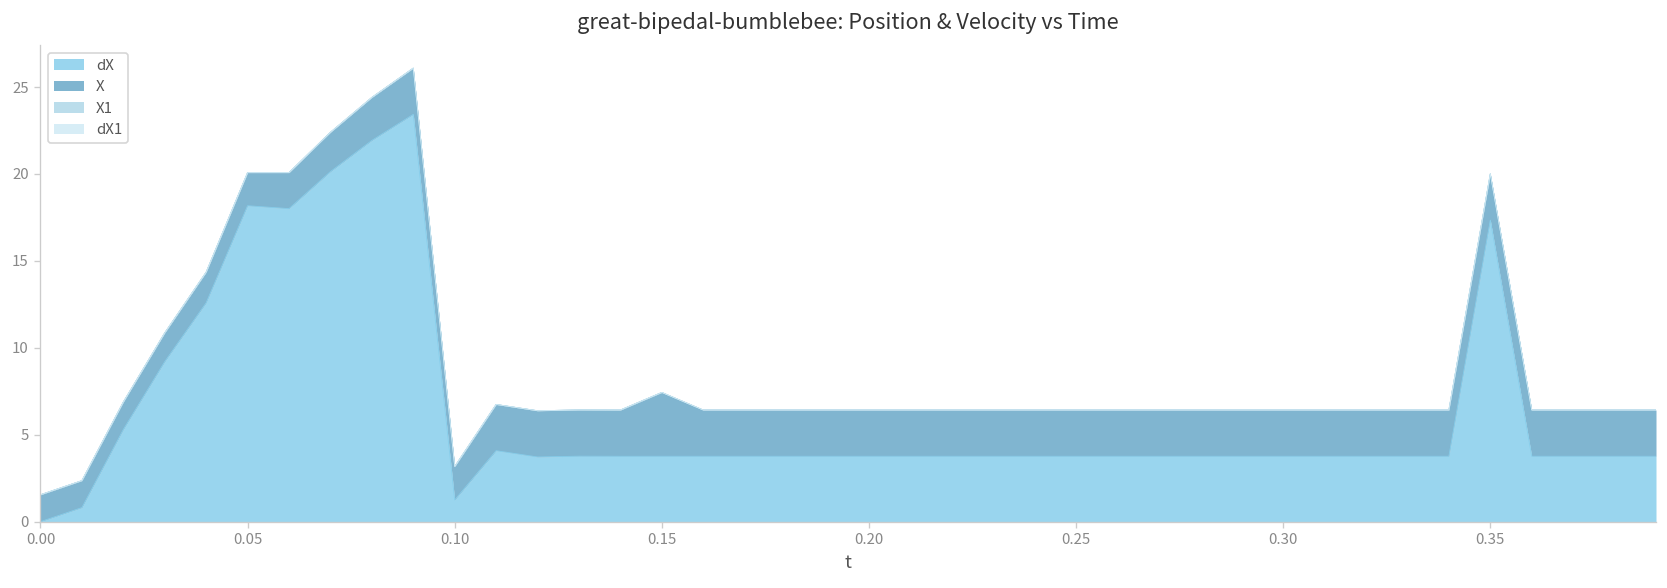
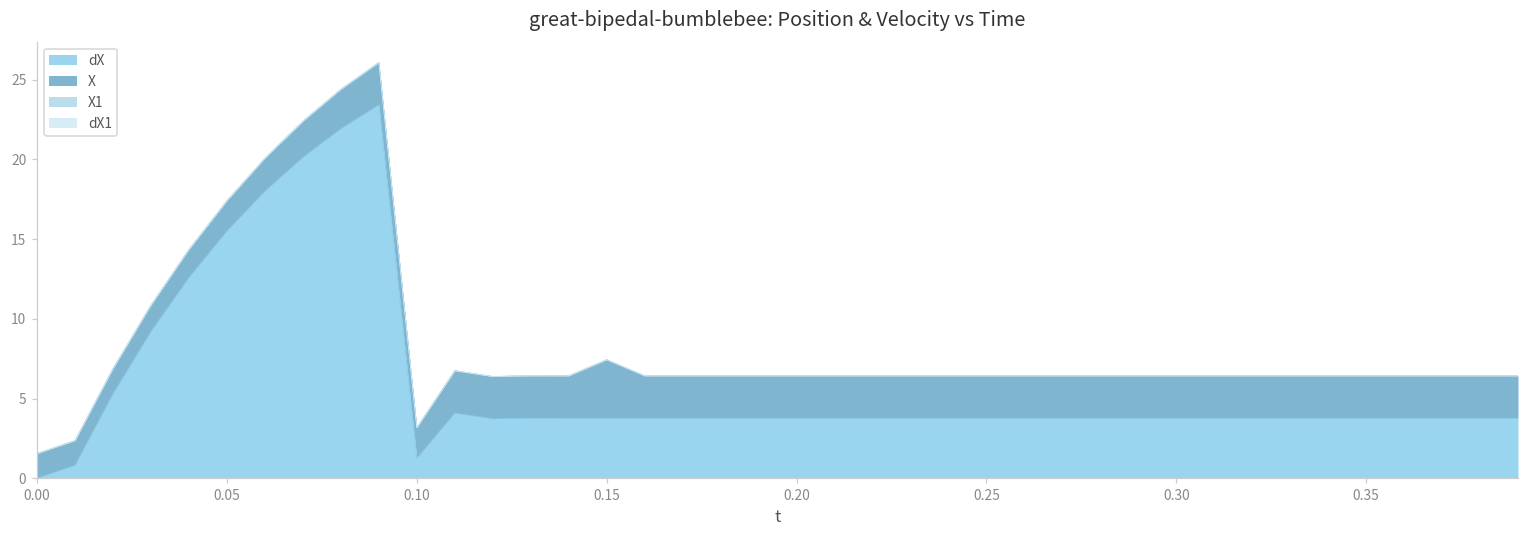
  {
    "dX": {
      "0.00": 0.0,
-     "0.05": 18.2,
+     "0.05": 15.5,
      "0.10": 1.2,
      "0.15": 3.8,
      "0.20": 3.8,
      "0.25": 3.8,
      "0.30": 3.8,
-     "0.35": 17.3
+     "0.35": 3.8
    }
  }
